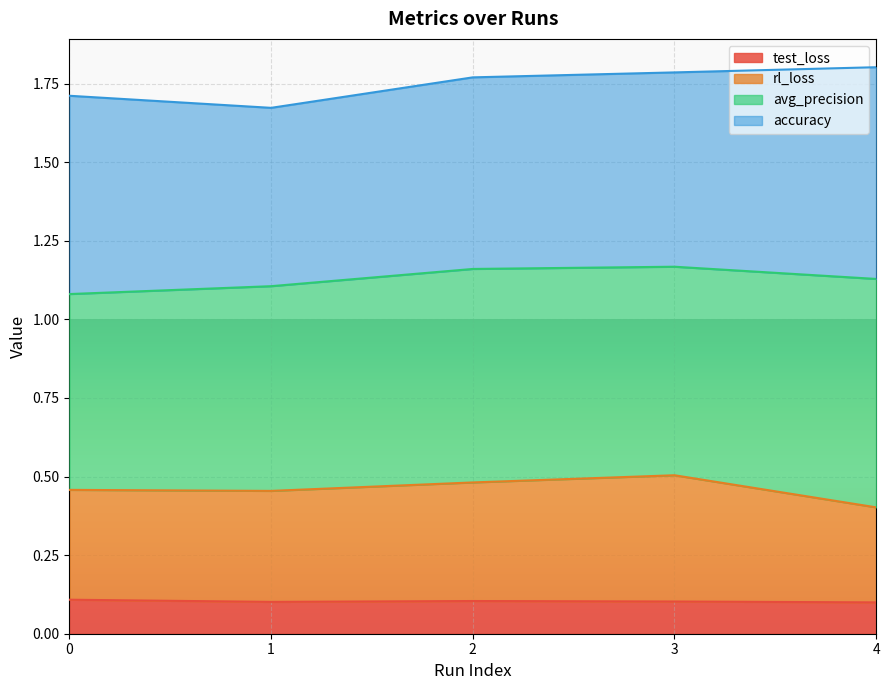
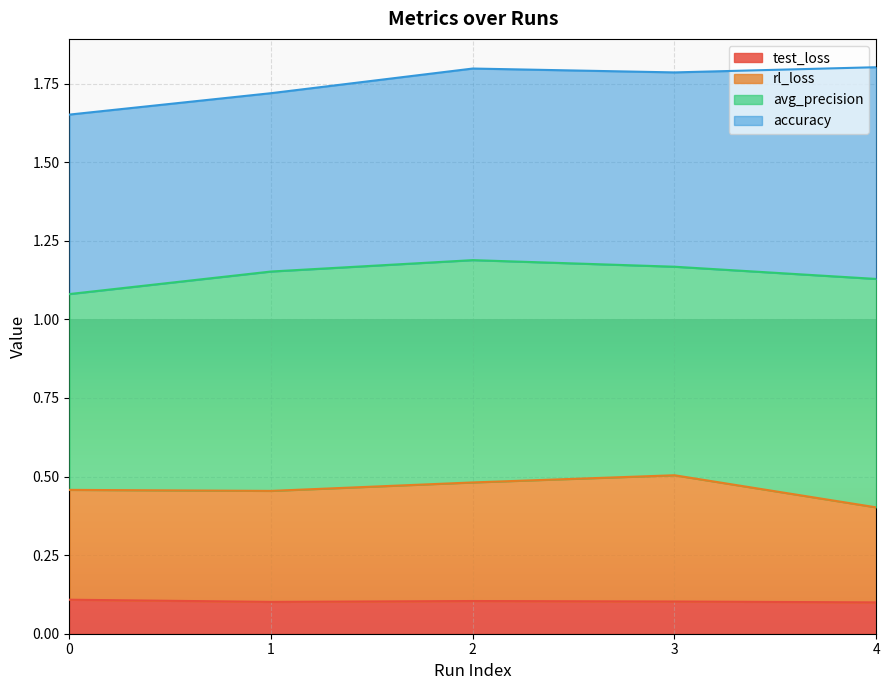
  {
    "avg_precision": {
      "0": 0.62,
-     "1": 0.65,
-     "2": 0.68,
+     "1": 0.70,
+     "2": 0.71,
      "3": 0.66,
      "4": 0.73
    },
    "accuracy": {
-     "0": 0.63,
+     "0": 0.57,
      "1": 0.57,
      "2": 0.61,
      "3": 0.62,
      "4": 0.67
    }
  }
